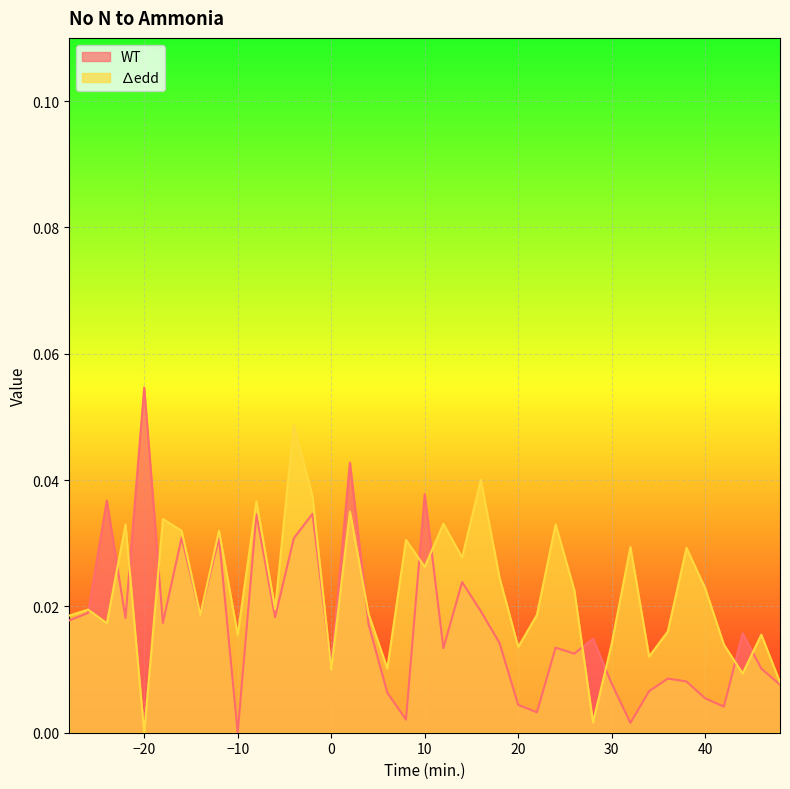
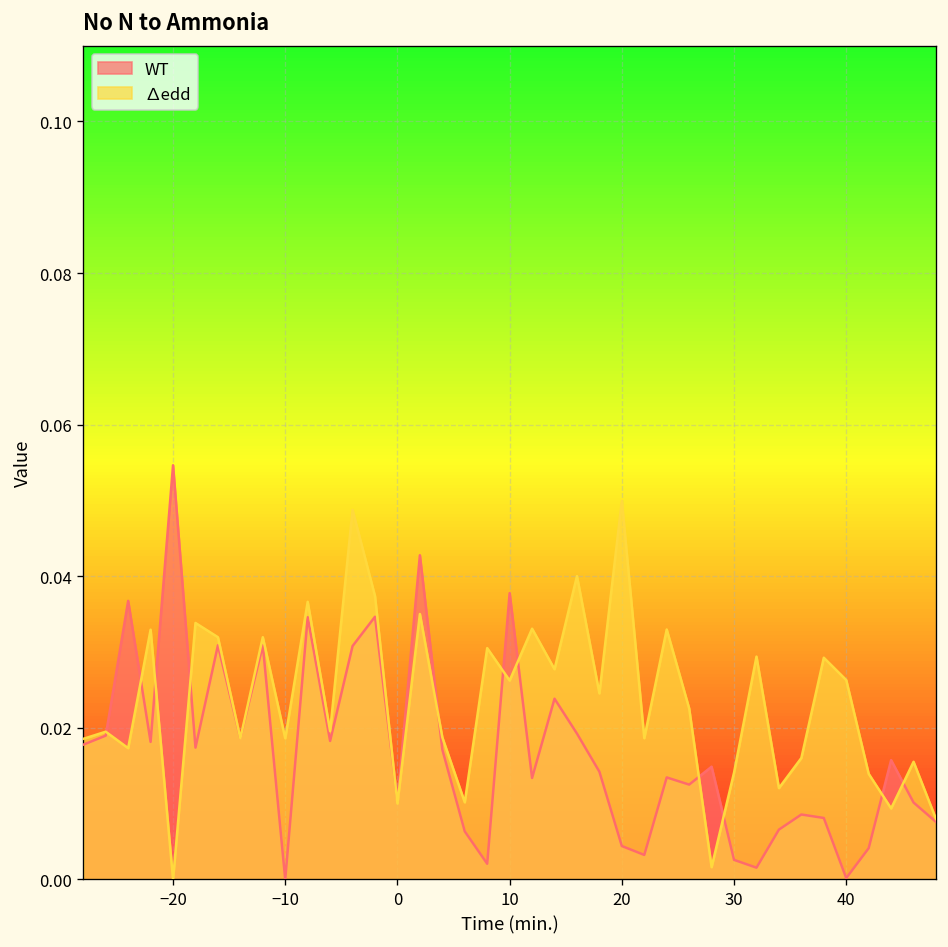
  {
    "WT": {
      "−20": 0.055,
      "−10": 0.000,
      "10": 0.038,
      "20": 0.004,
-     "30": 0.008,
-     "40": 0.005
+     "30": 0.003,
+     "40": 0.000
    },
    "∆edd": {
      "−20": 0.000,
-     "−10": 0.015,
+     "−10": 0.019,
      "10": 0.026,
-     "20": 0.014,
+     "20": 0.050,
      "30": 0.014,
-     "40": 0.023
+     "40": 0.026
    }
  }
